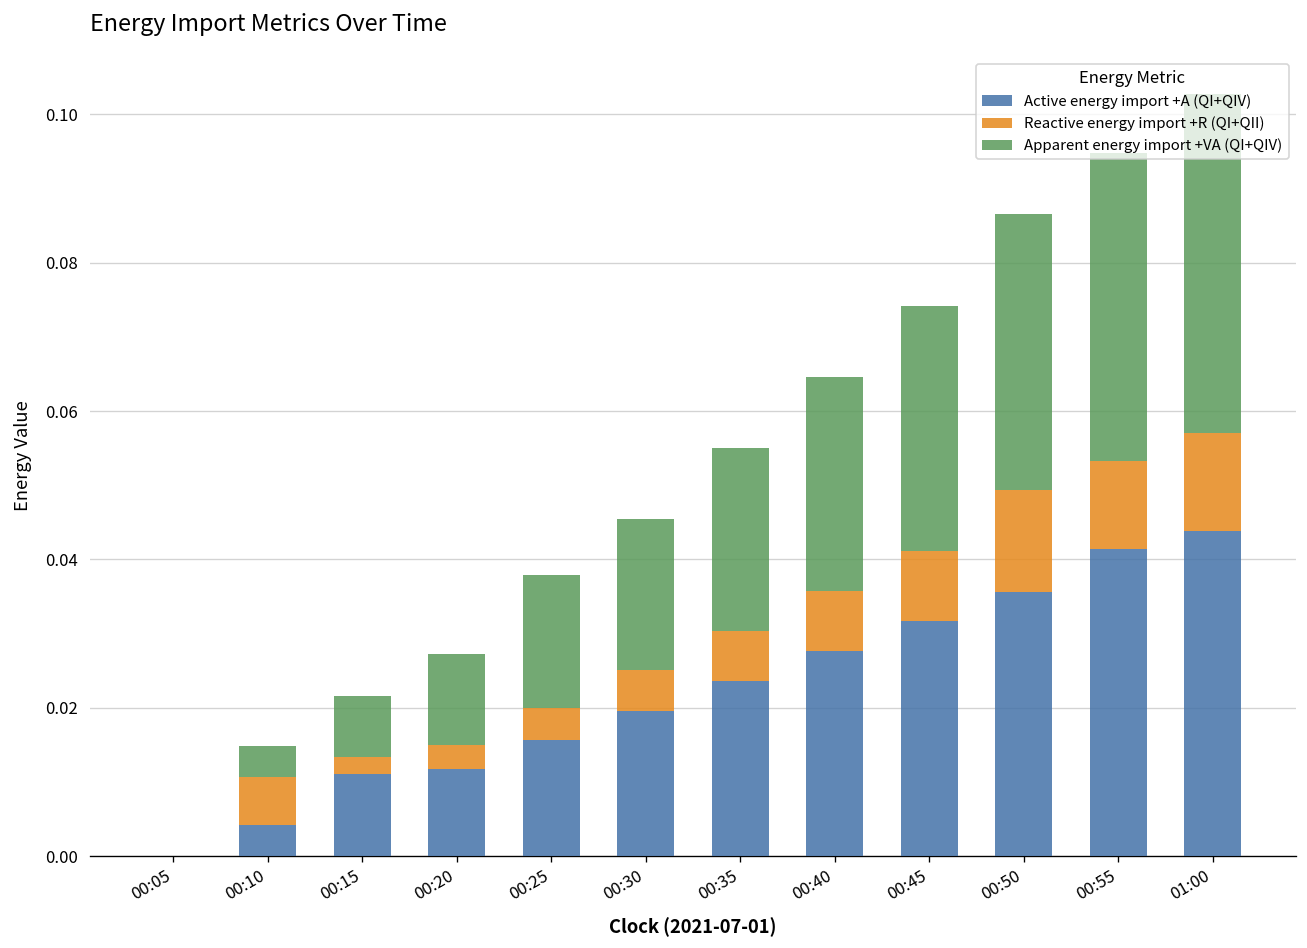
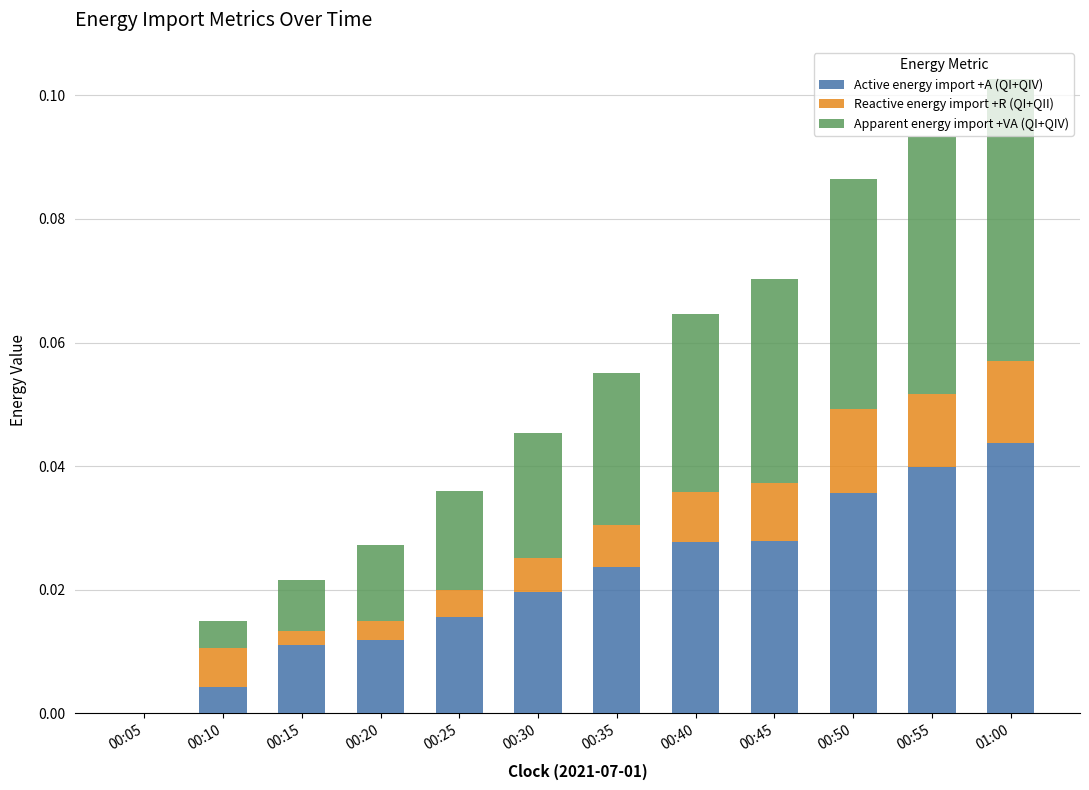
  {
    "Active energy import +A (QI+QIV)": {
      "00:05": 0.000,
      "00:10": 0.004,
      "00:15": 0.011,
      "00:20": 0.012,
      "00:25": 0.016,
      "00:30": 0.020,
      "00:35": 0.024,
      "00:40": 0.028,
-     "00:45": 0.032,
+     "00:45": 0.028,
      "00:50": 0.036,
-     "00:55": 0.041,
+     "00:55": 0.040,
      "01:00": 0.044
    },
    "Reactive energy import +R (QI+QII)": {
      "00:05": 0.000,
      "00:10": 0.006,
      "00:15": 0.002,
      "00:20": 0.003,
      "00:25": 0.004,
      "00:30": 0.006,
      "00:35": 0.007,
      "00:40": 0.008,
      "00:45": 0.009,
      "00:50": 0.014,
      "00:55": 0.012,
      "01:00": 0.013
    },
    "Apparent energy import +VA (QI+QIV)": {
      "00:05": 0.000,
      "00:10": 0.004,
      "00:15": 0.008,
      "00:20": 0.012,
-     "00:25": 0.018,
+     "00:25": 0.016,
      "00:30": 0.020,
      "00:35": 0.025,
      "00:40": 0.029,
      "00:45": 0.033,
      "00:50": 0.037
    }
  }
